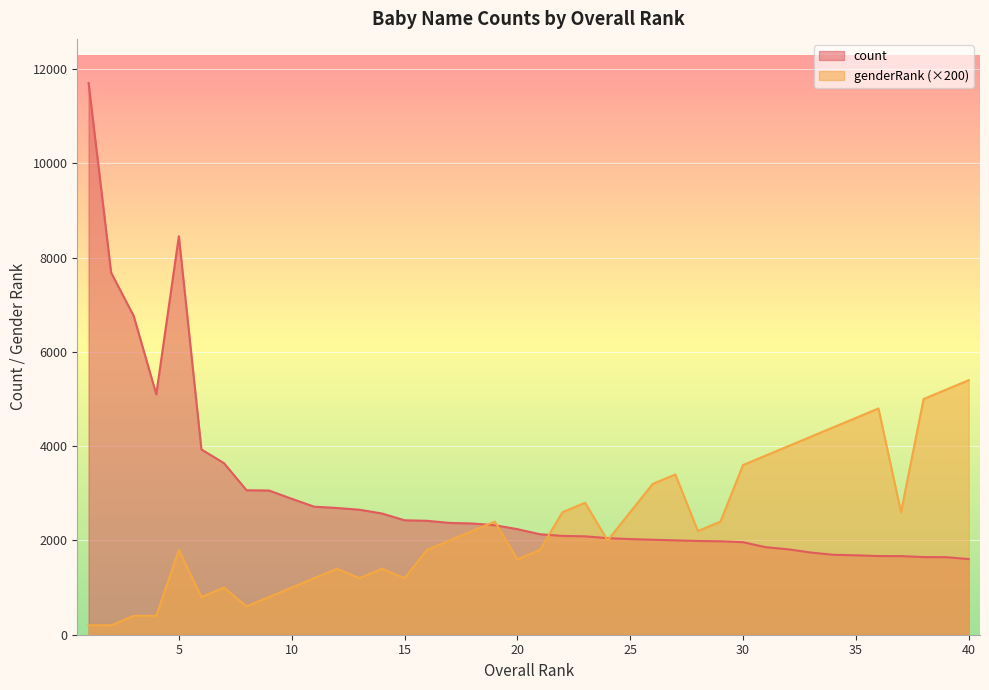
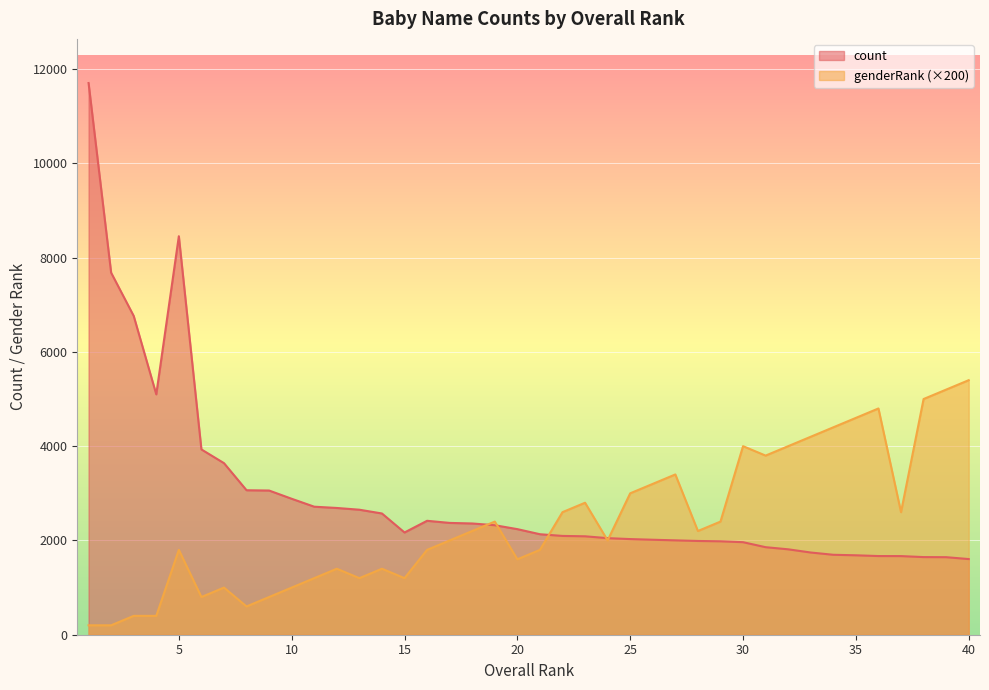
  {
    "count": {
      "5": 8500,
      "10": 2900,
-     "15": 2400,
+     "15": 2200,
      "20": 2200,
      "25": 2000,
      "30": 2000,
      "35": 1700,
      "40": 1600
    },
    "genderRank (×200)": {
      "5": 1800,
      "10": 1000,
      "15": 1200,
      "20": 1600,
-     "25": 2600,
-     "30": 3600,
+     "25": 3000,
+     "30": 4000,
      "35": 4600,
      "40": 5400
    }
  }
